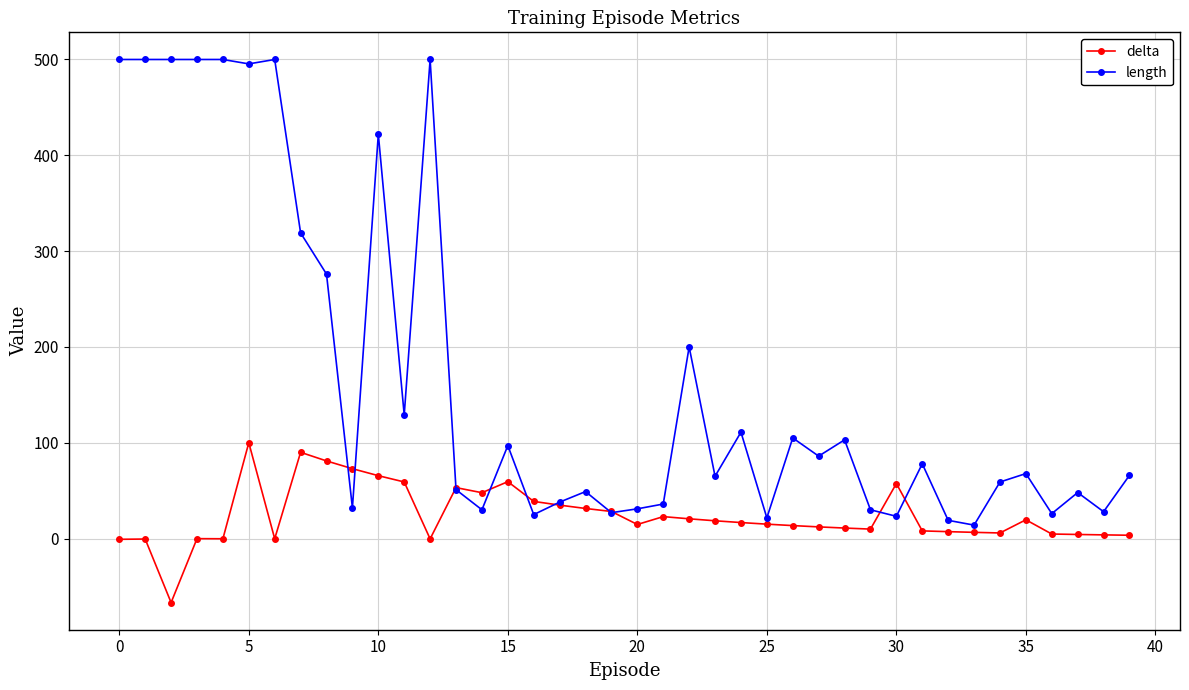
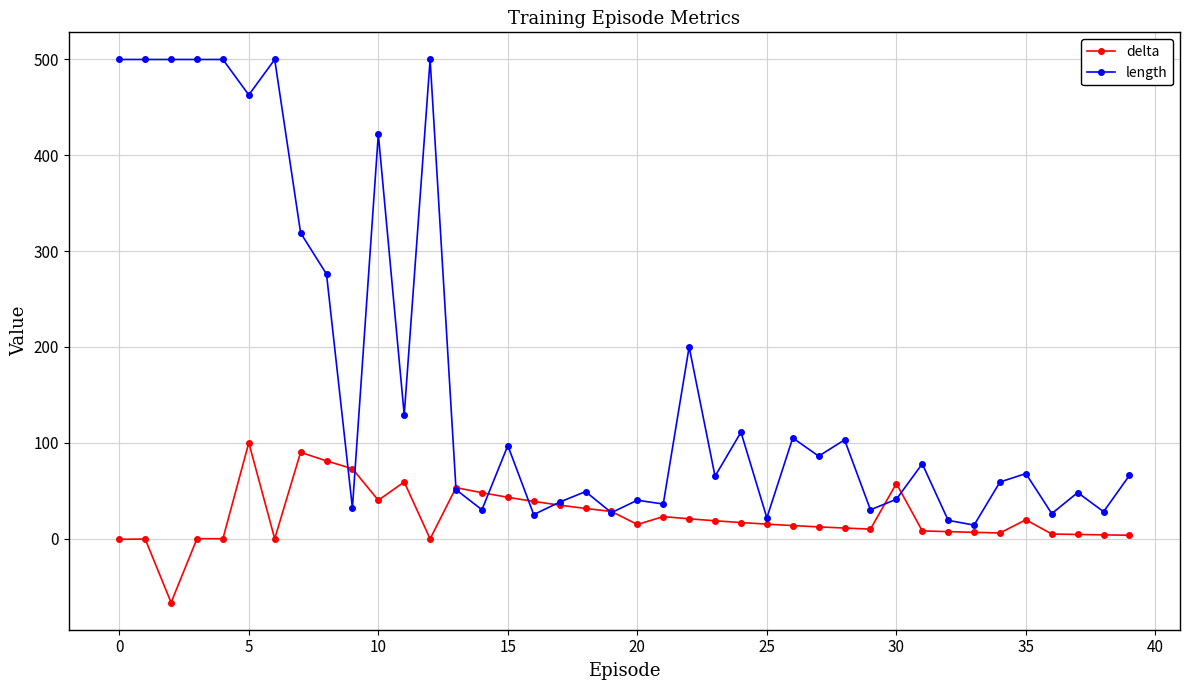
  {
    "delta": {
      "0": 0,
      "5": 100,
-     "10": 70,
-     "15": 60,
+     "10": 40,
+     "15": 40,
      "20": 10,
      "25": 20,
      "30": 60,
      "35": 20
    },
    "length": {
      "0": 500,
-     "5": 500,
+     "5": 460,
      "10": 420,
      "15": 100,
-     "20": 30,
+     "20": 40,
      "25": 20,
-     "30": 20,
+     "30": 40,
      "35": 70
    }
  }
